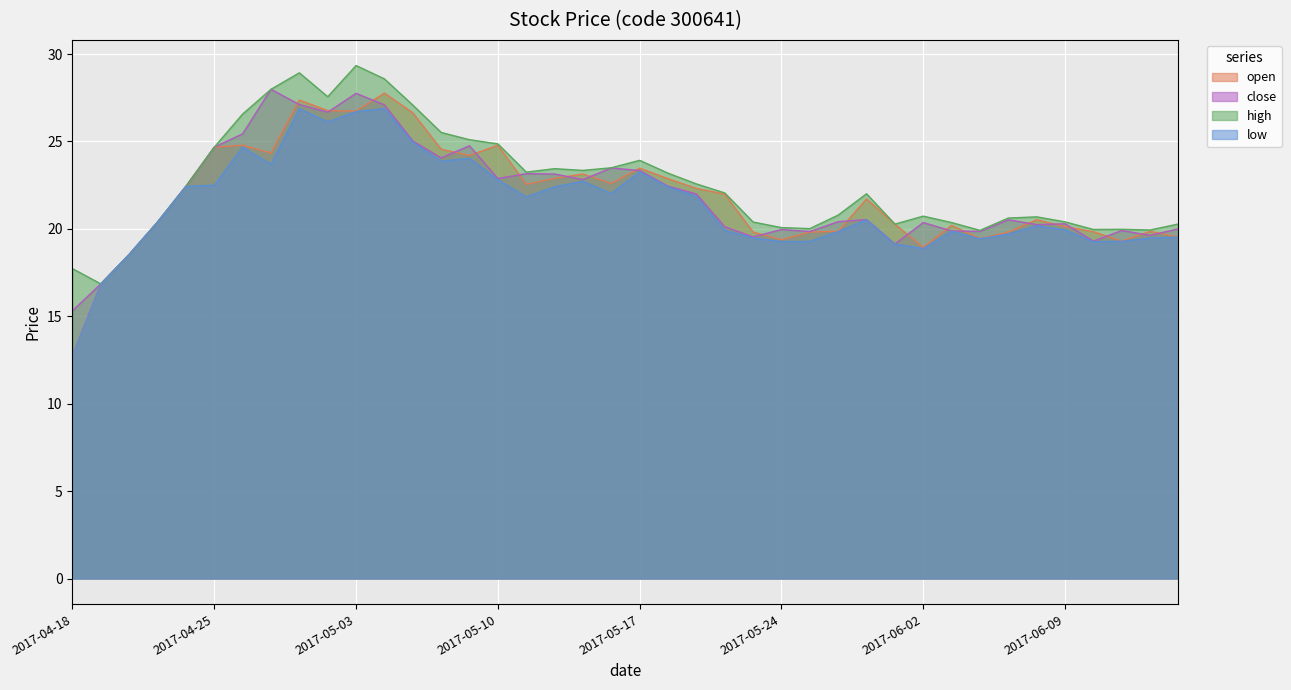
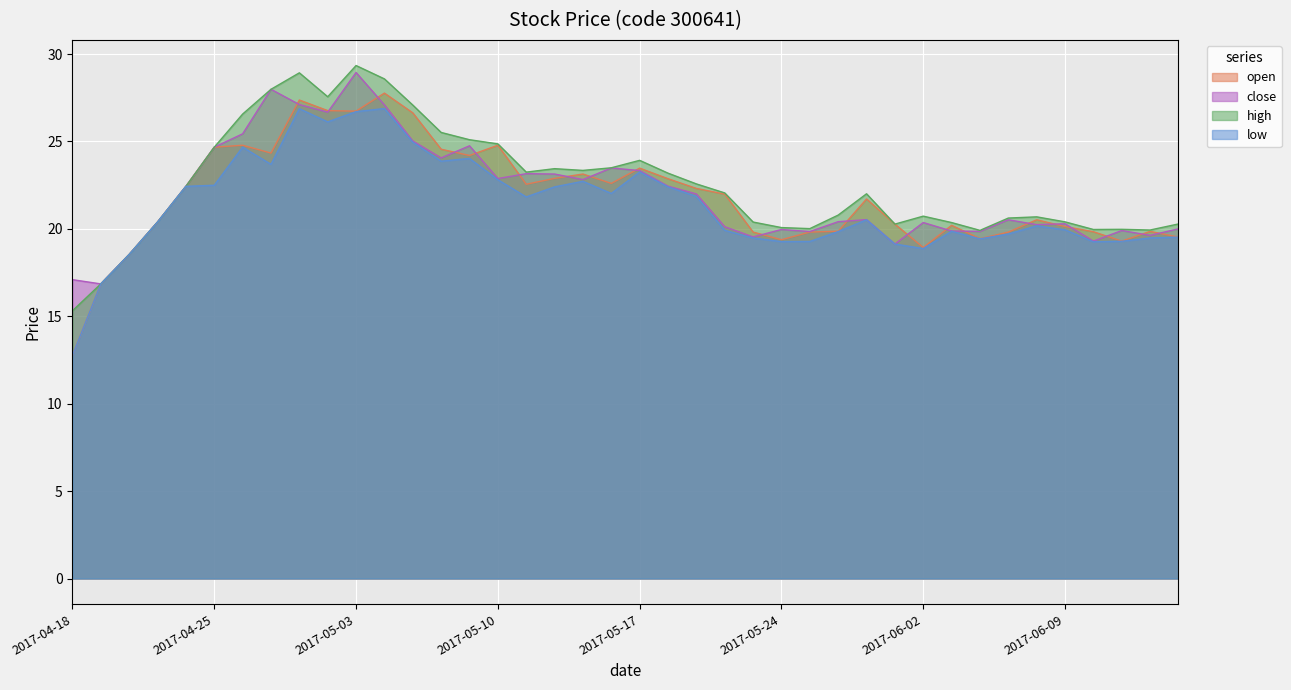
  {
    "open": {
      "2017-06-09": 20.1
    },
    "close": {
-     "2017-04-18": 15.3,
-     "2017-05-03": 27.8,
+     "2017-04-18": 17.1,
+     "2017-05-03": 28.9,
      "2017-06-02": 20.4
    },
    "high": {
-     "2017-04-18": 17.7,
+     "2017-04-18": 15.3,
      "2017-05-03": 29.3,
      "2017-05-17": 23.9,
      "2017-06-02": 20.7
    },
    "low": {
      "2017-04-25": 22.5,
      "2017-06-09": 19.9
    }
  }
